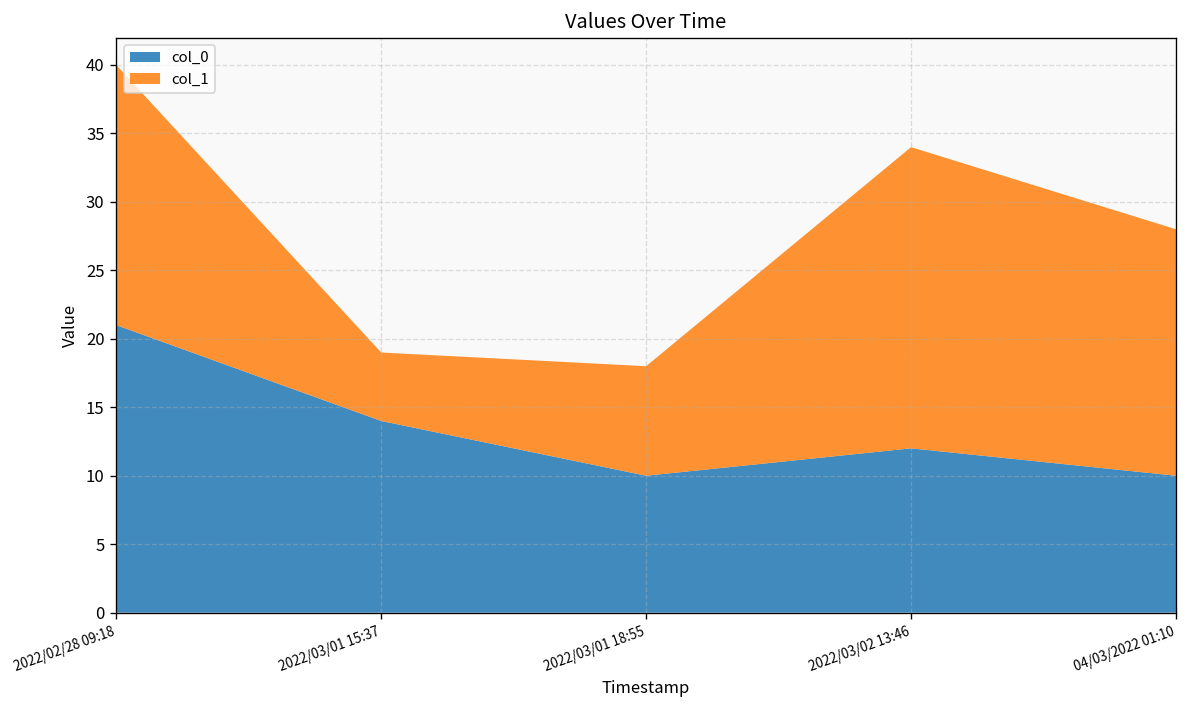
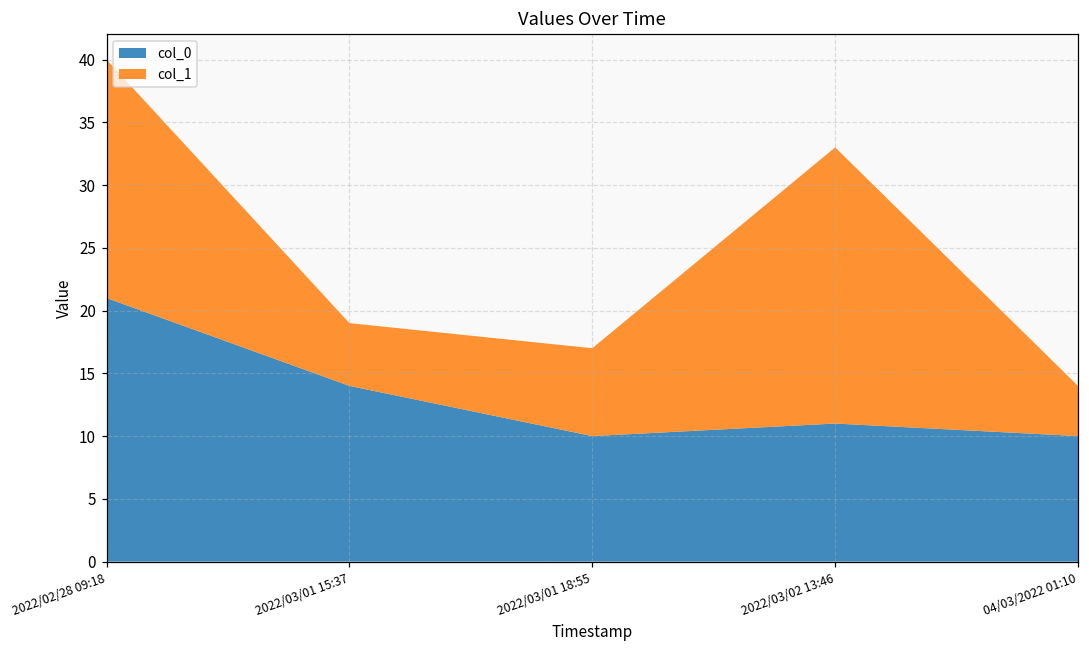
  {
    "col_0": {
      "2022/02/28 09:18": 21,
      "2022/03/01 15:37": 14,
      "2022/03/01 18:55": 10,
-     "2022/03/02 13:46": 12,
+     "2022/03/02 13:46": 11,
      "04/03/2022 01:10": 10
    },
    "col_1": {
      "2022/02/28 09:18": 19,
      "2022/03/01 15:37": 5,
-     "2022/03/01 18:55": 8,
+     "2022/03/01 18:55": 7,
      "2022/03/02 13:46": 22,
-     "04/03/2022 01:10": 18
+     "04/03/2022 01:10": 4
    }
  }
